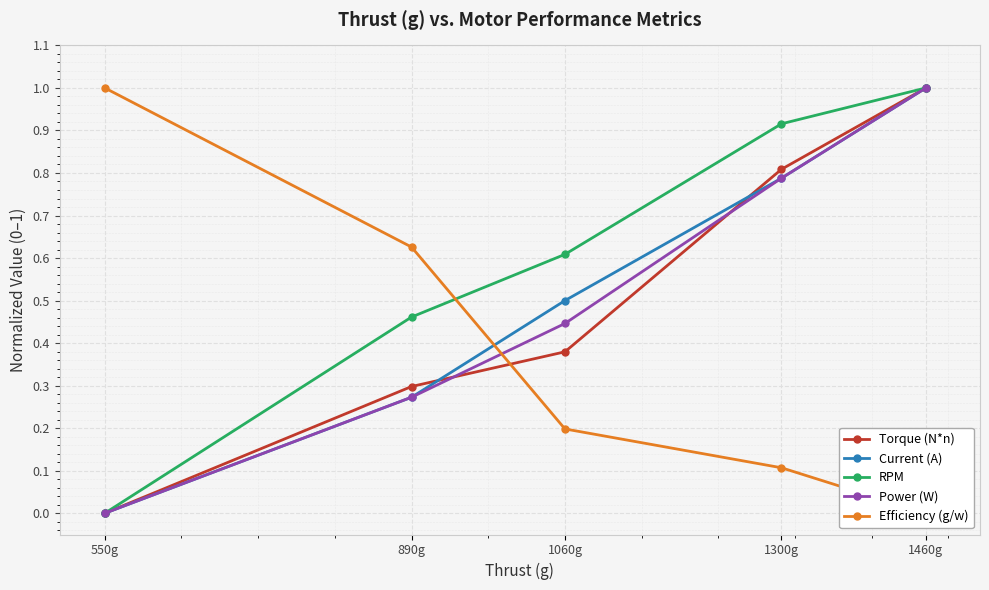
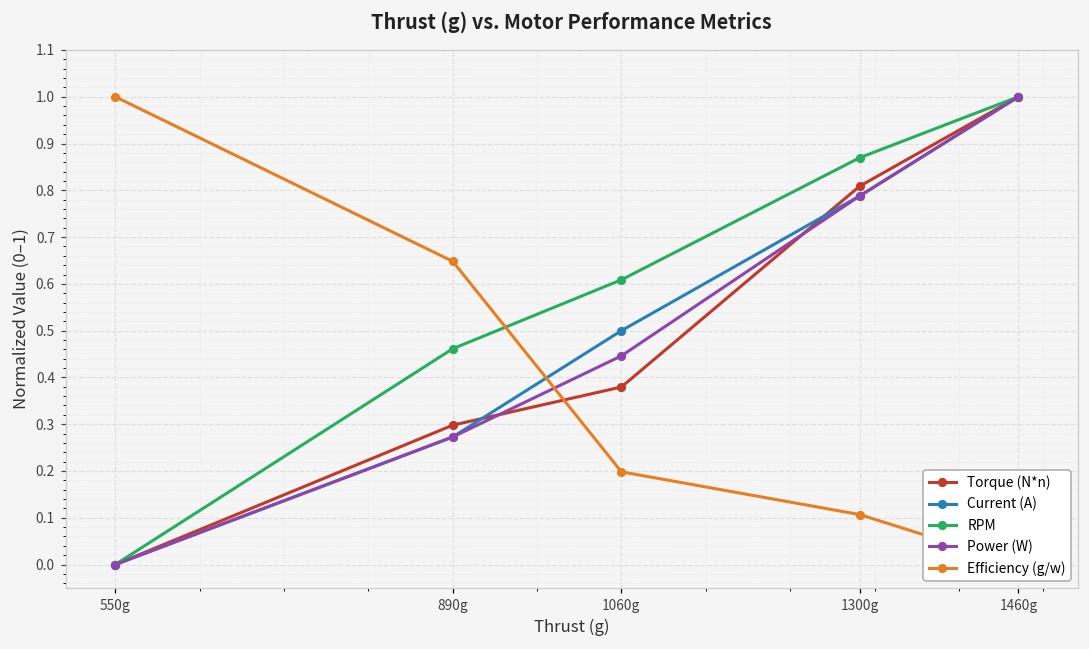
  {
    "Torque (N*n)": {
      "890g": 0.30,
      "1060g": 0.38,
      "1300g": 0.81
    },
    "Current (A)": {
      "1060g": 0.50
    },
    "RPM": {
      "890g": 0.46,
      "1060g": 0.61,
-     "1300g": 0.92
+     "1300g": 0.87
    },
    "Power (W)": {
      "1060g": 0.45
    },
    "Efficiency (g/w)": {
      "550g": 1.00,
-     "890g": 0.63,
+     "890g": 0.65,
      "1060g": 0.20,
      "1300g": 0.11
    }
  }
